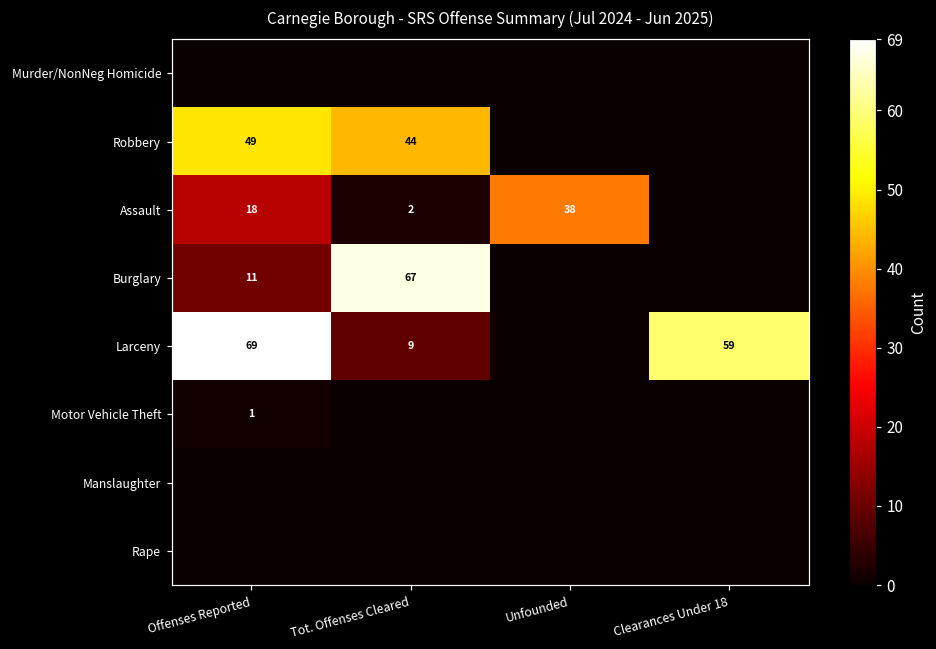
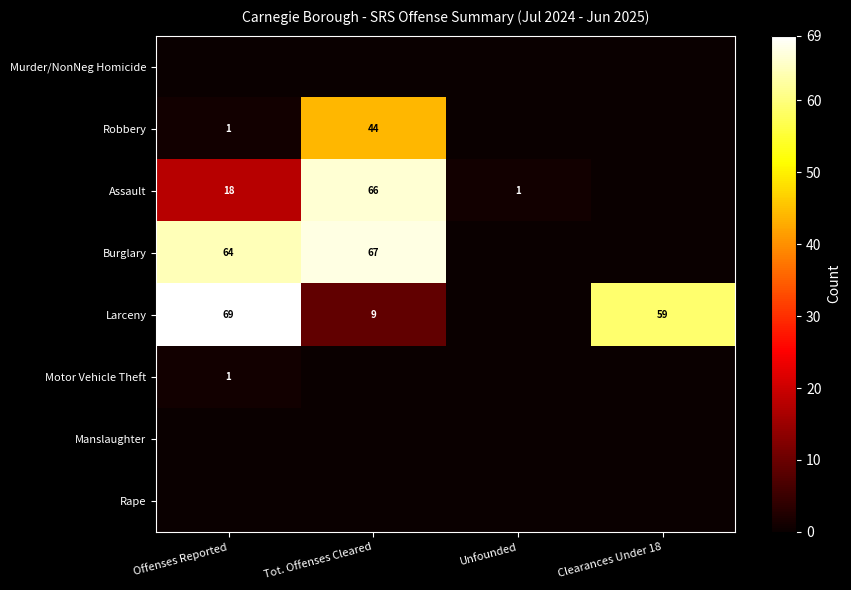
  {
    "Robbery": {
-     "Offenses Reported": 49,
+     "Offenses Reported": 1,
      "Tot. Offenses Cleared": 44
    },
    "Assault": {
      "Offenses Reported": 18,
-     "Tot. Offenses Cleared": 2,
-     "Unfounded": 38
+     "Tot. Offenses Cleared": 66,
+     "Unfounded": 1
    },
    "Burglary": {
-     "Offenses Reported": 11,
+     "Offenses Reported": 64,
      "Tot. Offenses Cleared": 67
    },
    "Larceny": {
      "Offenses Reported": 69,
      "Tot. Offenses Cleared": 9,
      "Clearances Under 18": 59
    },
    "Motor Vehicle Theft": {
      "Offenses Reported": 1
    }
  }
